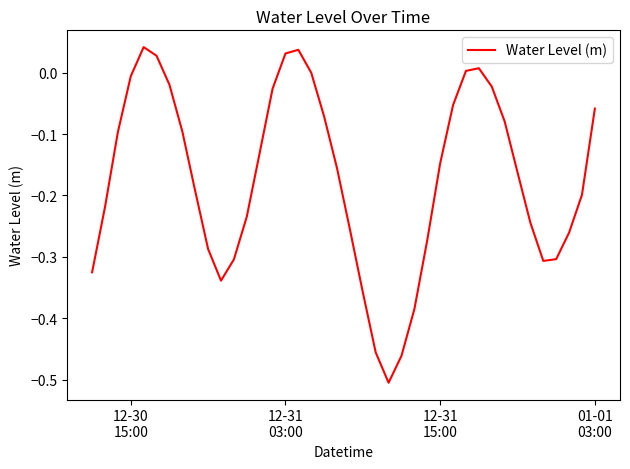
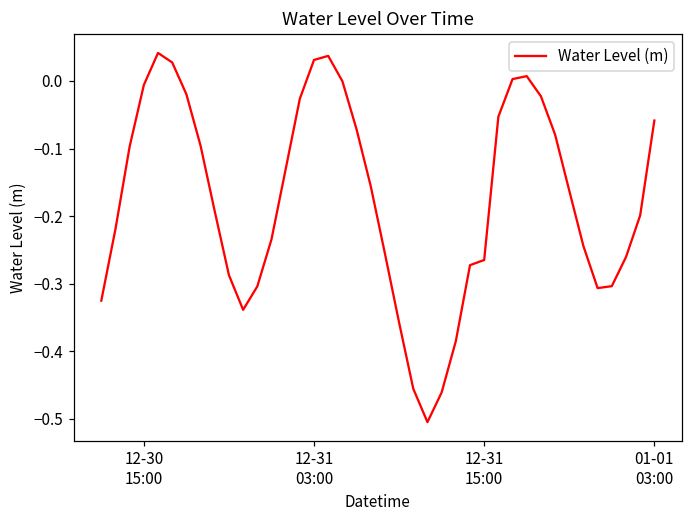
  {
    "12-30 15:00": -0.01,
    "12-31 03:00": 0.03,
-   "12-31 15:00": -0.15,
+   "12-31 15:00": -0.26,
    "01-01 03:00": -0.06
  }
